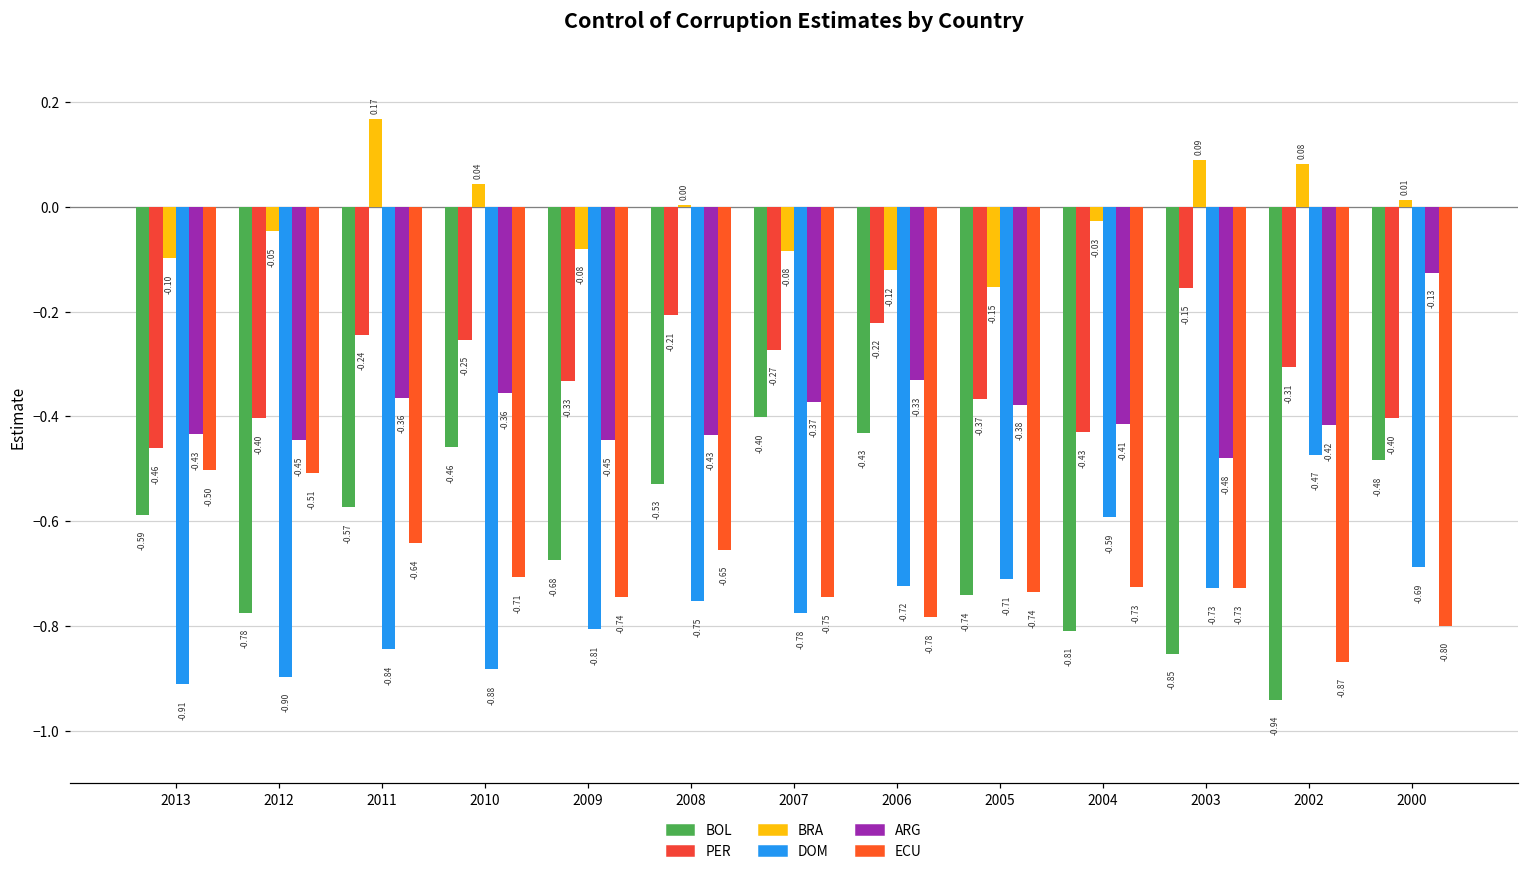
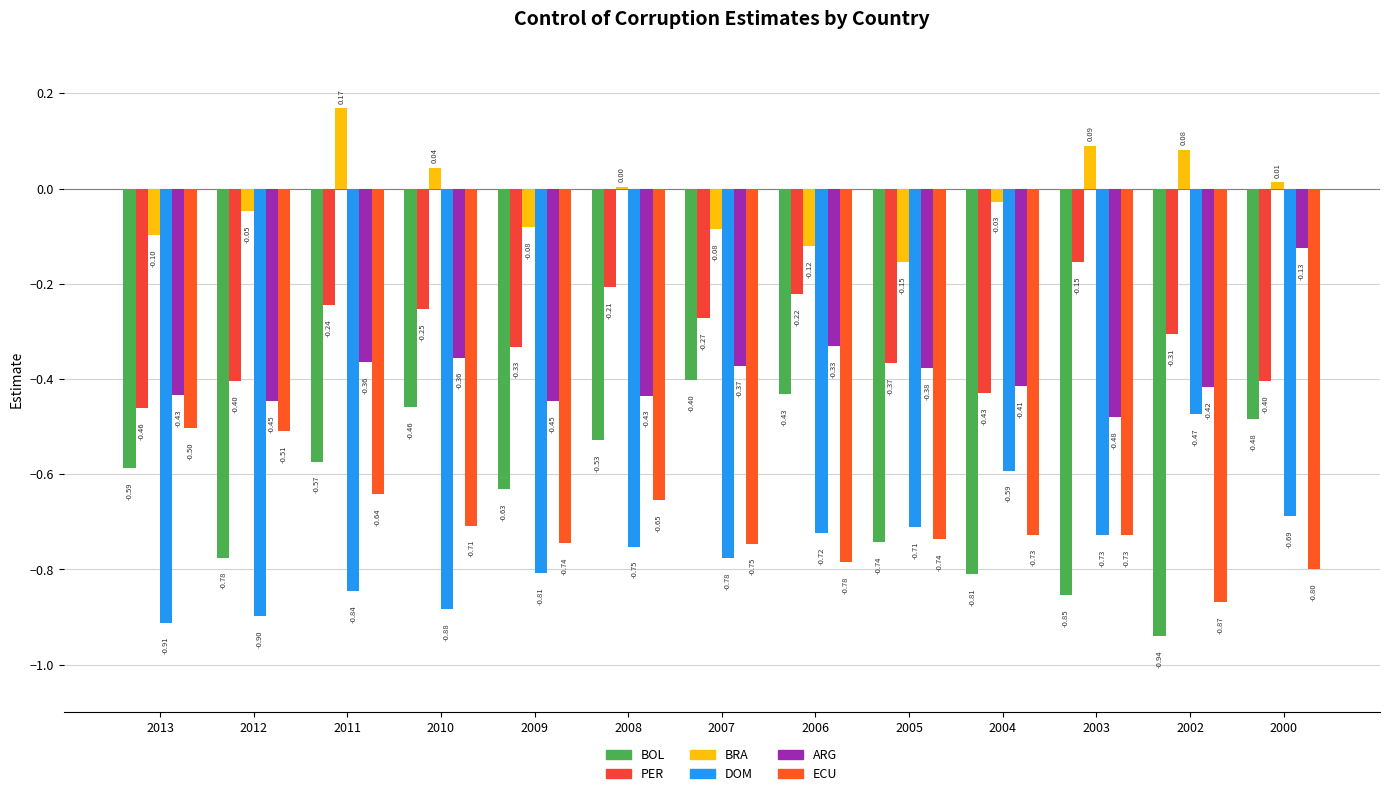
  {
    "BOL": {
      "2013": -0.59,
      "2012": -0.78,
      "2011": -0.57,
      "2010": -0.46,
-     "2009": -0.68,
+     "2009": -0.63,
      "2008": -0.53,
      "2007": -0.40,
      "2006": -0.43,
      "2005": -0.74,
      "2004": -0.81,
      "2003": -0.85,
      "2002": -0.94,
      "2000": -0.48
    },
    "BRA": {
      "2013": -0.10,
      "2012": -0.05,
      "2011": 0.17,
      "2010": 0.04,
      "2009": -0.08,
      "2008": 0.00,
      "2007": -0.08,
      "2006": -0.12,
      "2005": -0.15,
      "2004": -0.03,
      "2003": 0.09,
      "2002": 0.08,
      "2000": 0.01
    },
    "DOM": {
      "2013": -0.91,
      "2012": -0.90,
      "2011": -0.84,
      "2010": -0.88,
      "2009": -0.81,
      "2008": -0.75,
      "2007": -0.78,
      "2006": -0.72,
      "2005": -0.71,
      "2004": -0.59,
      "2003": -0.73,
      "2002": -0.47,
      "2000": -0.69
    },
    "ARG": {
      "2013": -0.43,
      "2012": -0.45,
      "2011": -0.36,
      "2010": -0.36,
      "2009": -0.45,
      "2008": -0.43,
      "2007": -0.37,
      "2006": -0.33,
      "2005": -0.38,
      "2004": -0.41,
      "2003": -0.48,
      "2002": -0.42,
      "2000": -0.13
    }
  }
